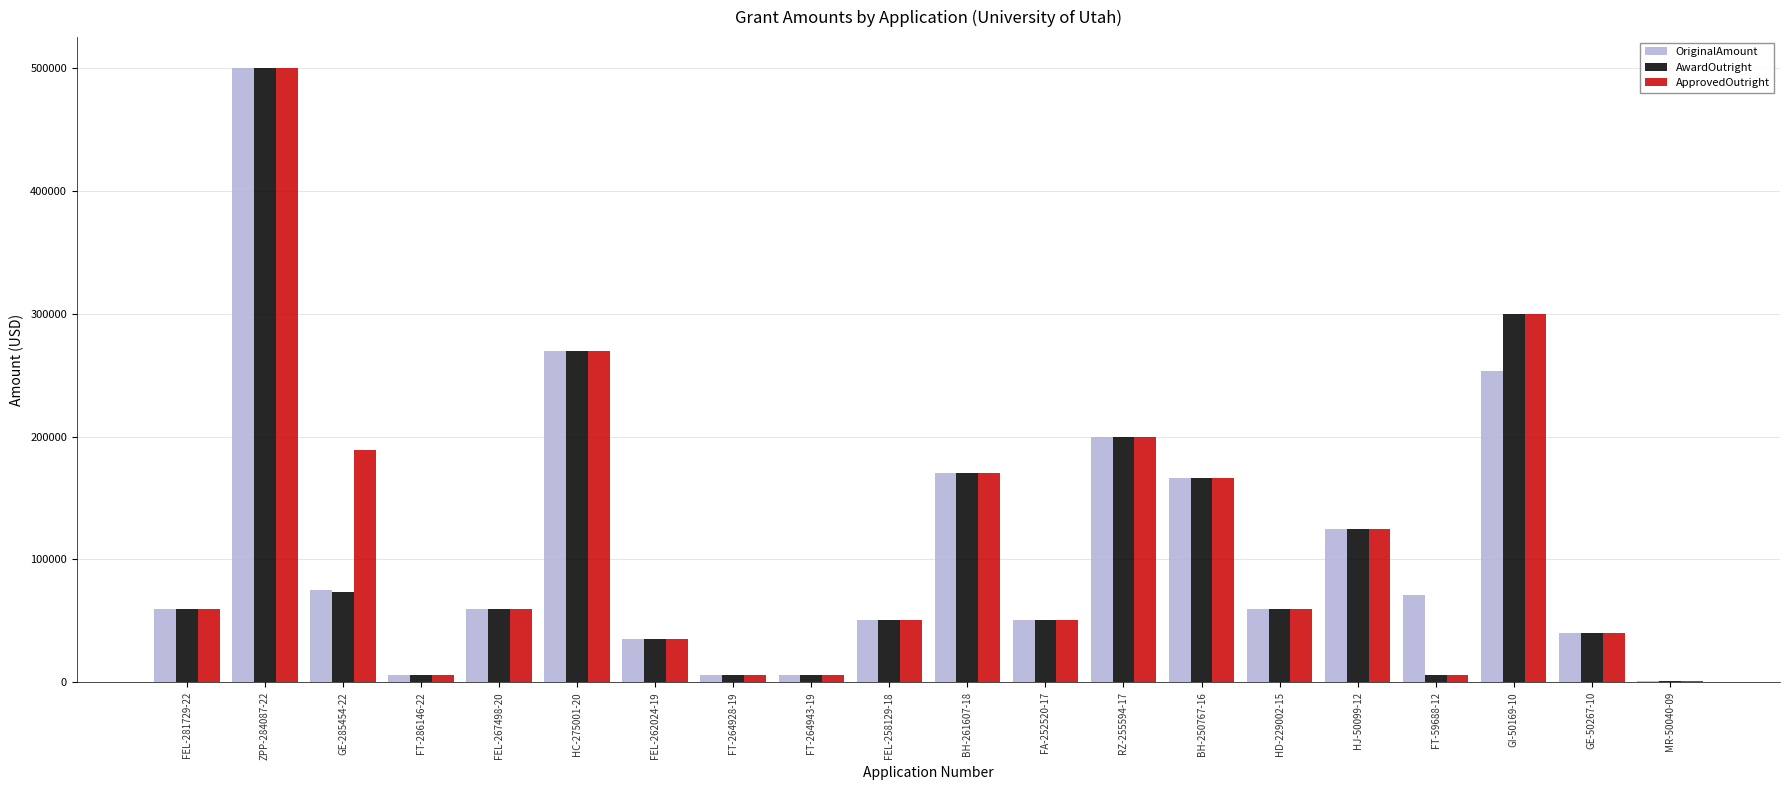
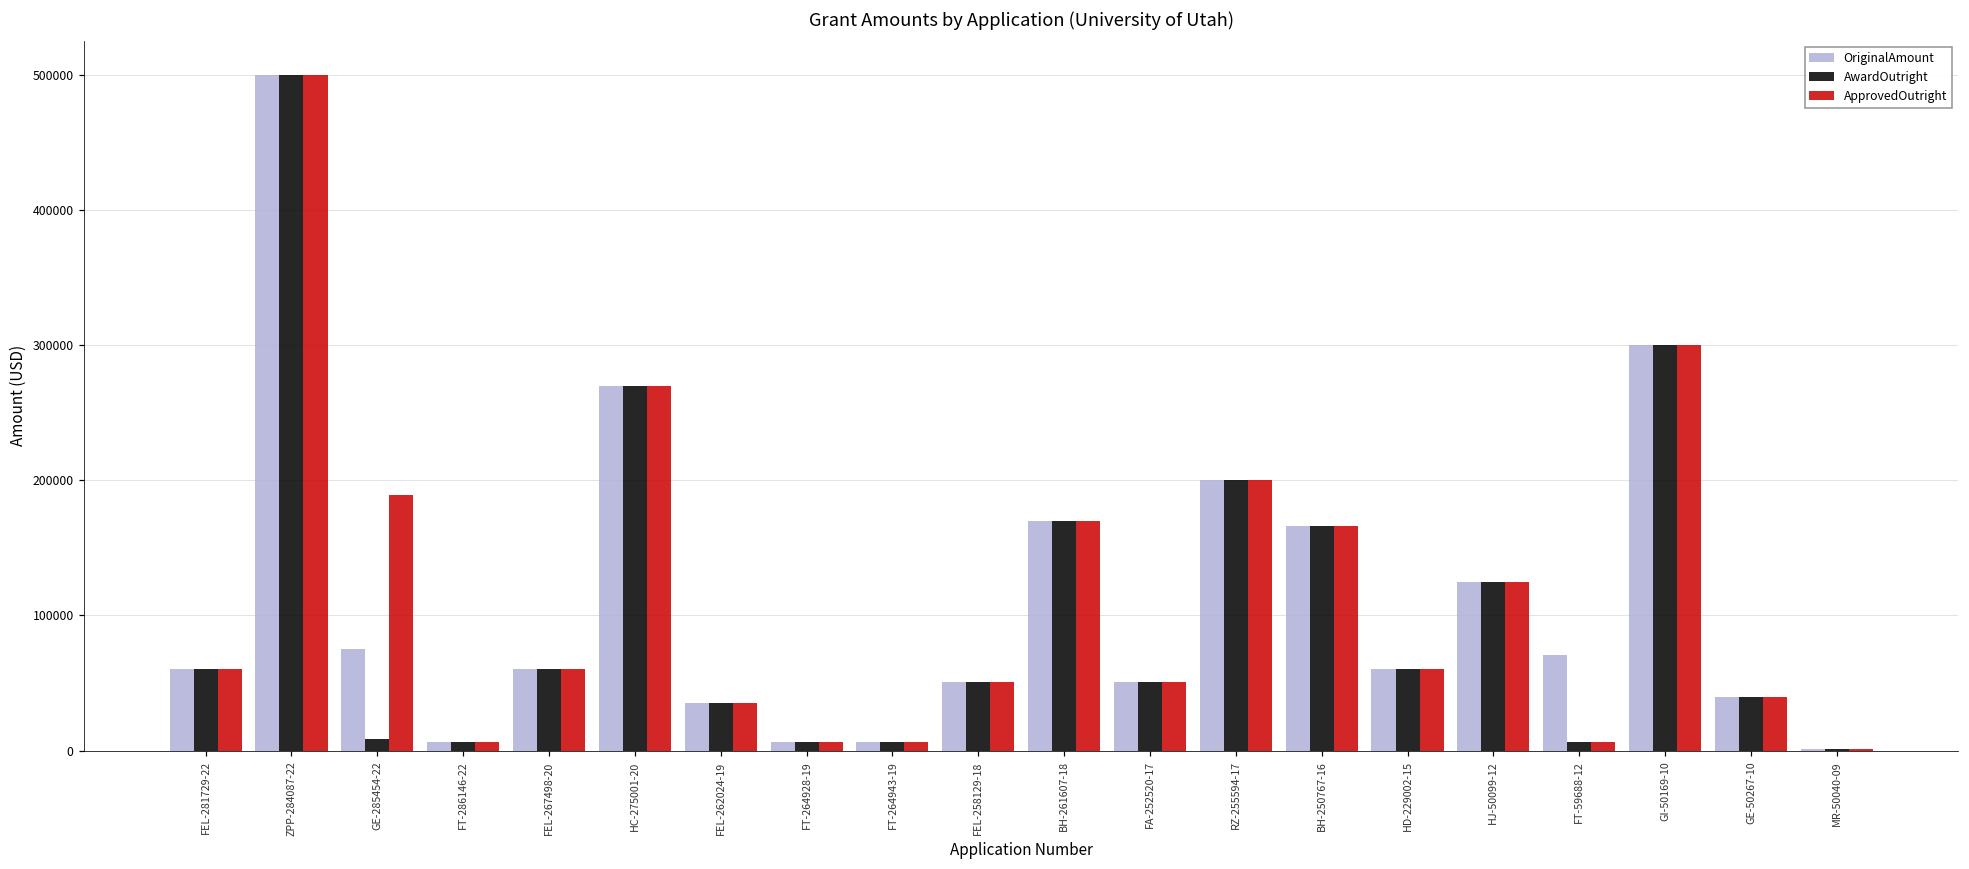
  {
    "OriginalAmount": {
      "FEL-281729-22": 60000,
      "ZPP-284087-22": 500000,
      "GE-285454-22": 75000,
      "FT-286146-22": 6000,
      "FEL-267498-20": 60000,
      "HC-275001-20": 269000,
      "FEL-262024-19": 35000,
      "FT-264928-19": 6000,
      "FT-264943-19": 6000,
      "FEL-258129-18": 50000,
      "BH-261607-18": 170000,
      "FA-252520-17": 50000,
      "RZ-255594-17": 200000,
      "BH-250767-16": 166000,
      "HD-229002-15": 60000,
      "HJ-50099-12": 125000,
      "FT-59688-12": 71000,
-     "GI-50169-10": 253000,
+     "GI-50169-10": 300000,
      "GE-50267-10": 40000
    },
    "AwardOutright": {
      "FEL-281729-22": 60000,
      "ZPP-284087-22": 500000,
-     "GE-285454-22": 73000,
+     "GE-285454-22": 9000,
      "FT-286146-22": 6000,
      "FEL-267498-20": 60000,
      "HC-275001-20": 269000,
      "FEL-262024-19": 35000,
      "FT-264928-19": 6000,
      "FT-264943-19": 6000,
      "FEL-258129-18": 50000,
      "BH-261607-18": 170000,
      "FA-252520-17": 50000,
      "RZ-255594-17": 200000,
      "BH-250767-16": 166000,
      "HD-229002-15": 60000,
      "HJ-50099-12": 125000,
      "FT-59688-12": 6000,
      "GI-50169-10": 300000,
      "GE-50267-10": 40000
    },
    "ApprovedOutright": {
      "FEL-281729-22": 60000,
      "ZPP-284087-22": 500000,
      "GE-285454-22": 189000,
      "FT-286146-22": 6000,
      "FEL-267498-20": 60000,
      "HC-275001-20": 269000,
      "FEL-262024-19": 35000,
      "FT-264928-19": 6000,
      "FT-264943-19": 6000,
      "FEL-258129-18": 50000,
      "BH-261607-18": 170000,
      "FA-252520-17": 50000,
      "RZ-255594-17": 200000,
      "BH-250767-16": 166000,
      "HD-229002-15": 60000,
      "HJ-50099-12": 125000,
      "FT-59688-12": 6000,
      "GI-50169-10": 300000,
      "GE-50267-10": 40000
    }
  }
